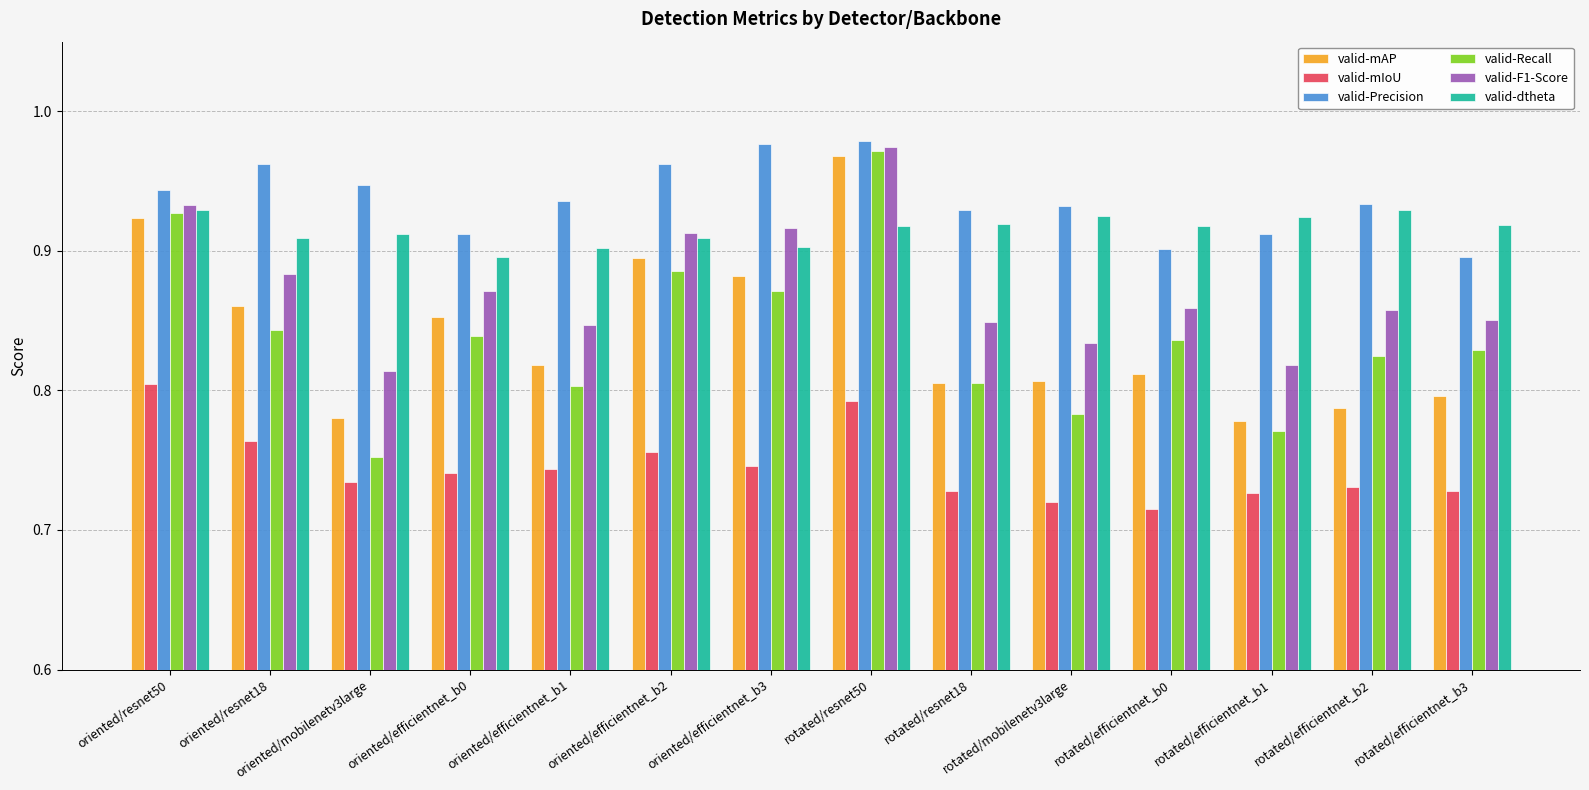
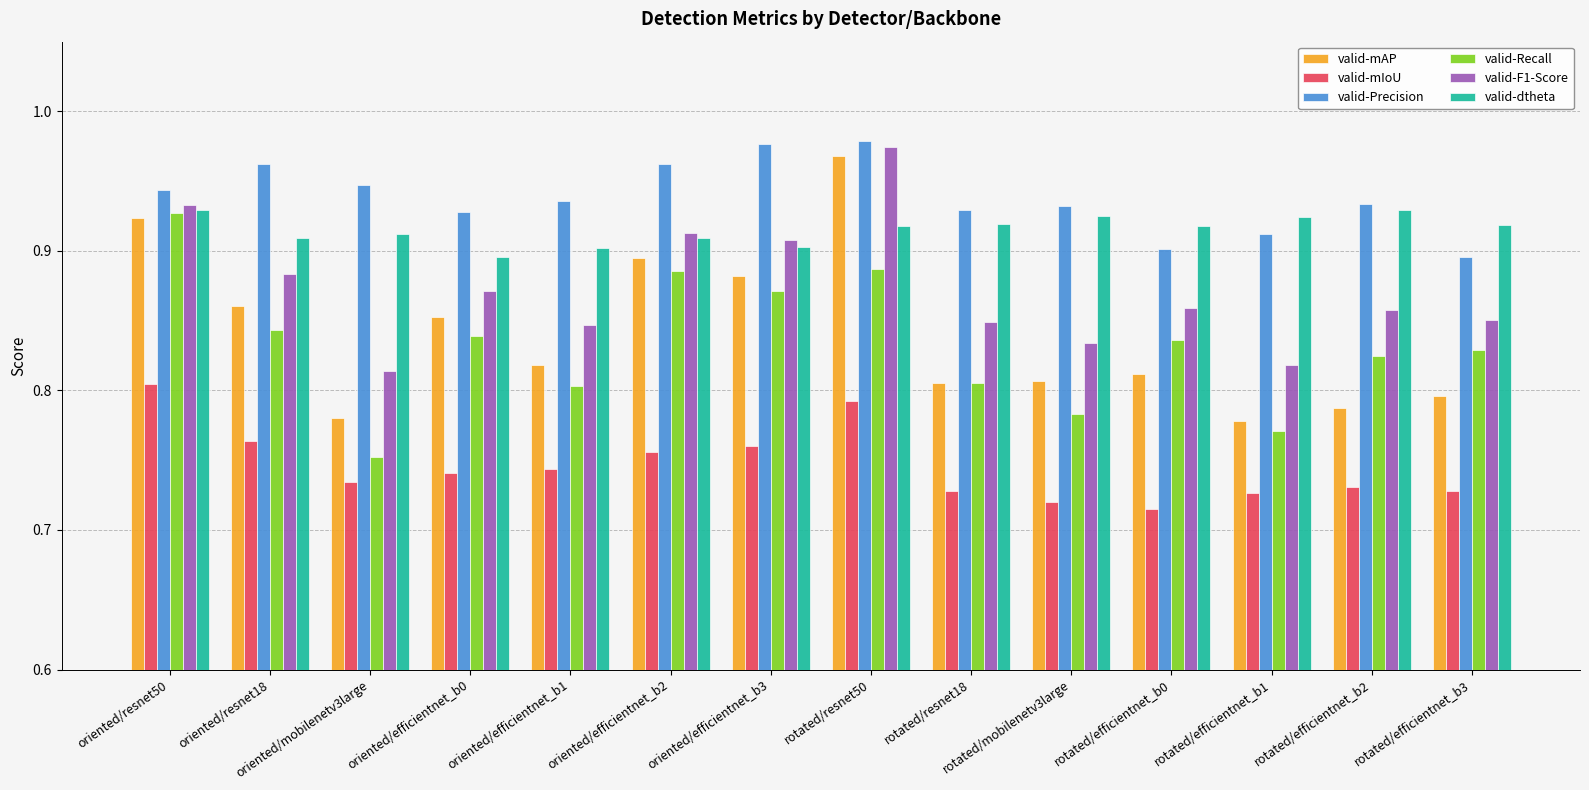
  {
    "valid-mAP": {
      "oriented/resnet50": 0.924,
      "oriented/resnet18": 0.860,
      "oriented/mobilenetv3large": 0.781,
      "oriented/efficientnet_b0": 0.853,
      "oriented/efficientnet_b1": 0.818,
      "oriented/efficientnet_b2": 0.895,
      "oriented/efficientnet_b3": 0.882,
      "rotated/resnet50": 0.968,
      "rotated/resnet18": 0.805,
      "rotated/mobilenetv3large": 0.807,
      "rotated/efficientnet_b0": 0.812,
      "rotated/efficientnet_b1": 0.778,
      "rotated/efficientnet_b2": 0.788,
      "rotated/efficientnet_b3": 0.796
    },
    "valid-mIoU": {
      "oriented/resnet50": 0.805,
      "oriented/resnet18": 0.763,
      "oriented/mobilenetv3large": 0.735,
      "oriented/efficientnet_b0": 0.741,
      "oriented/efficientnet_b1": 0.744,
      "oriented/efficientnet_b2": 0.756,
-     "oriented/efficientnet_b3": 0.746,
+     "oriented/efficientnet_b3": 0.760,
      "rotated/resnet50": 0.793,
      "rotated/resnet18": 0.728,
      "rotated/mobilenetv3large": 0.720,
      "rotated/efficientnet_b0": 0.715,
      "rotated/efficientnet_b1": 0.727,
      "rotated/efficientnet_b2": 0.731,
      "rotated/efficientnet_b3": 0.728
    },
    "valid-Precision": {
      "oriented/resnet50": 0.944,
      "oriented/resnet18": 0.962,
      "oriented/mobilenetv3large": 0.947,
-     "oriented/efficientnet_b0": 0.912,
+     "oriented/efficientnet_b0": 0.928,
      "oriented/efficientnet_b1": 0.936,
      "oriented/efficientnet_b2": 0.962,
      "oriented/efficientnet_b3": 0.977,
      "rotated/resnet50": 0.978,
      "rotated/resnet18": 0.929,
      "rotated/mobilenetv3large": 0.932,
      "rotated/efficientnet_b0": 0.901,
      "rotated/efficientnet_b1": 0.912,
      "rotated/efficientnet_b2": 0.934,
      "rotated/efficientnet_b3": 0.896
    },
    "valid-Recall": {
      "oriented/resnet50": 0.927,
      "oriented/resnet18": 0.843,
      "oriented/mobilenetv3large": 0.752,
      "oriented/efficientnet_b0": 0.839,
      "oriented/efficientnet_b1": 0.804,
      "oriented/efficientnet_b2": 0.886,
      "oriented/efficientnet_b3": 0.871,
-     "rotated/resnet50": 0.972,
+     "rotated/resnet50": 0.887,
      "rotated/resnet18": 0.806,
      "rotated/mobilenetv3large": 0.783,
      "rotated/efficientnet_b0": 0.836,
      "rotated/efficientnet_b1": 0.771,
      "rotated/efficientnet_b2": 0.825,
      "rotated/efficientnet_b3": 0.829
    },
    "valid-F1-Score": {
      "oriented/resnet50": 0.933,
      "oriented/resnet18": 0.883,
      "oriented/mobilenetv3large": 0.814,
      "oriented/efficientnet_b0": 0.871,
      "oriented/efficientnet_b1": 0.847,
      "oriented/efficientnet_b2": 0.913,
-     "oriented/efficientnet_b3": 0.916,
+     "oriented/efficientnet_b3": 0.908,
      "rotated/resnet50": 0.974,
      "rotated/resnet18": 0.849,
      "rotated/mobilenetv3large": 0.834,
      "rotated/efficientnet_b0": 0.859,
      "rotated/efficientnet_b1": 0.818,
      "rotated/efficientnet_b2": 0.858,
      "rotated/efficientnet_b3": 0.851
    },
    "valid-dtheta": {
      "oriented/resnet50": 0.929,
      "oriented/resnet18": 0.910,
      "oriented/mobilenetv3large": 0.912,
      "oriented/efficientnet_b0": 0.896,
      "oriented/efficientnet_b1": 0.902,
      "oriented/efficientnet_b2": 0.909,
      "oriented/efficientnet_b3": 0.903,
      "rotated/resnet50": 0.918,
      "rotated/resnet18": 0.919,
      "rotated/mobilenetv3large": 0.925,
      "rotated/efficientnet_b0": 0.918,
      "rotated/efficientnet_b1": 0.924,
      "rotated/efficientnet_b2": 0.929,
      "rotated/efficientnet_b3": 0.919
    }
  }
